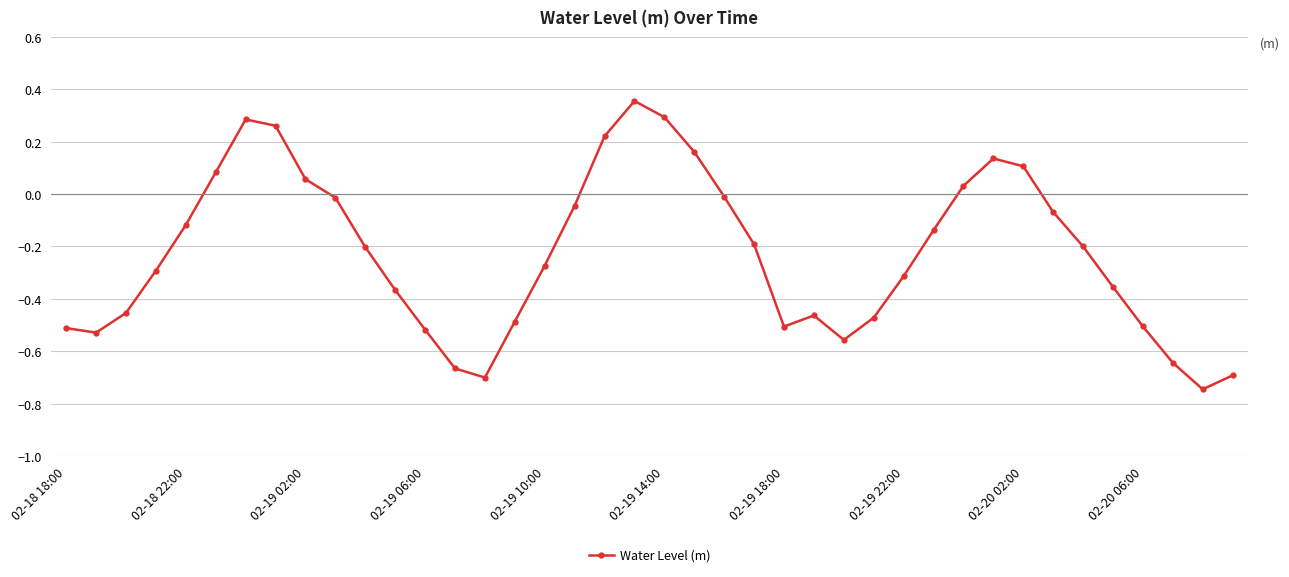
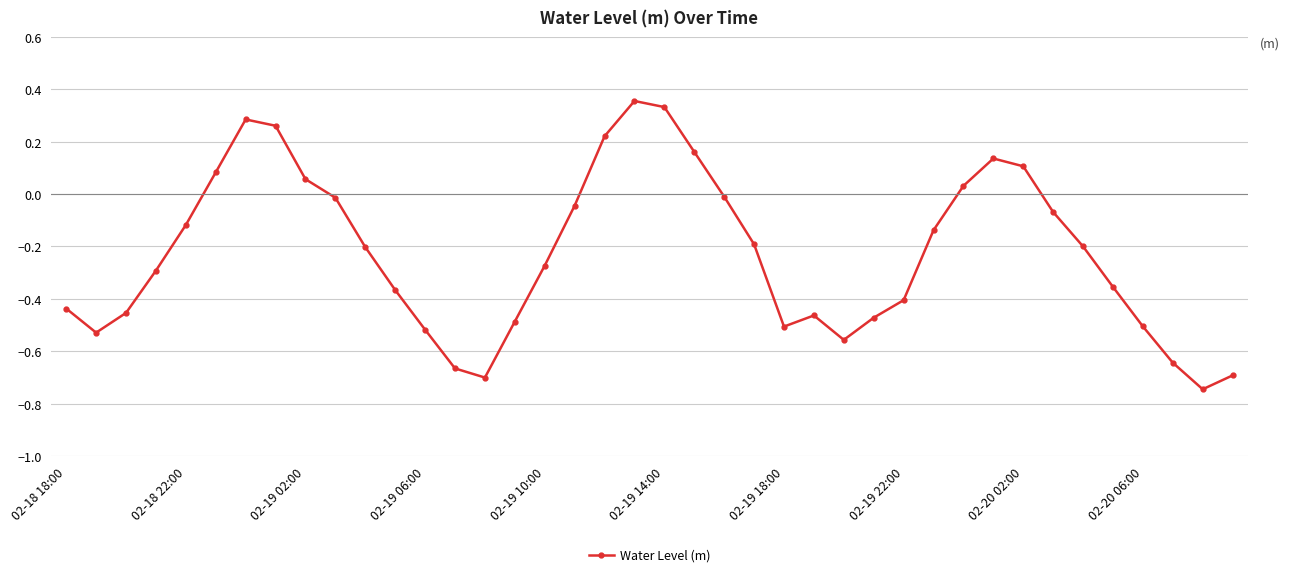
  {
-   "02-18 18:00": -0.51,
+   "02-18 18:00": -0.44,
    "02-18 22:00": -0.12,
    "02-19 02:00": 0.06,
    "02-19 06:00": -0.52,
    "02-19 10:00": -0.27,
-   "02-19 14:00": 0.29,
+   "02-19 14:00": 0.33,
    "02-19 18:00": -0.51,
-   "02-19 22:00": -0.31,
+   "02-19 22:00": -0.41,
    "02-20 02:00": 0.11,
    "02-20 06:00": -0.51
  }
